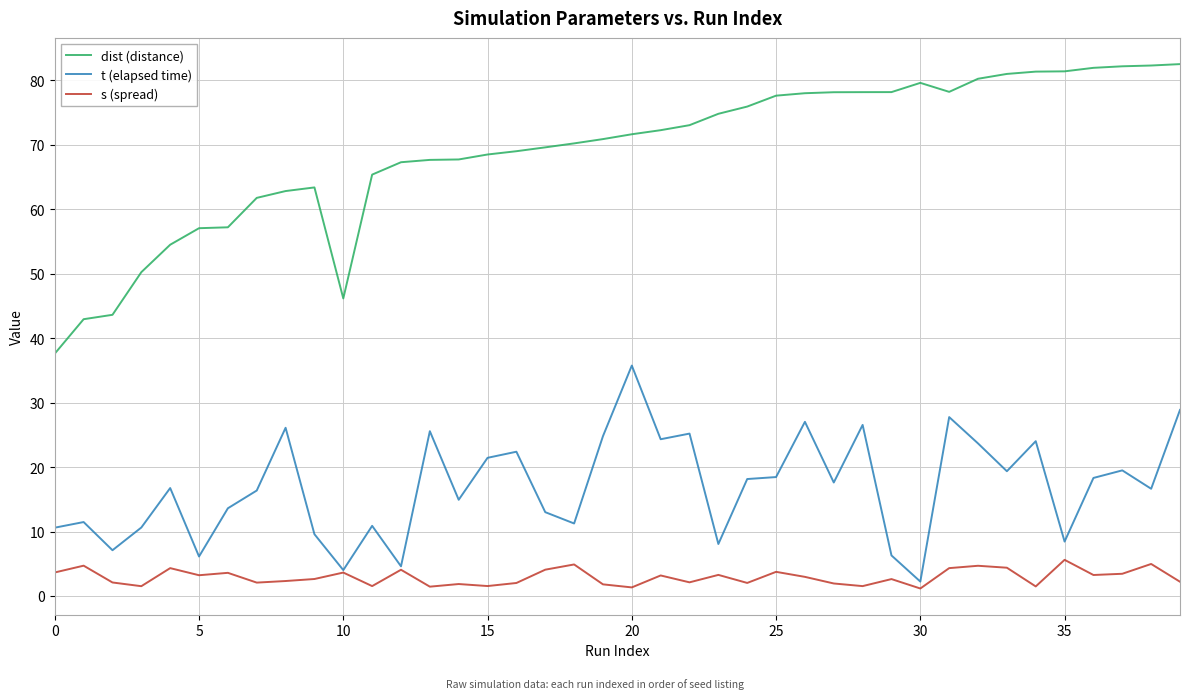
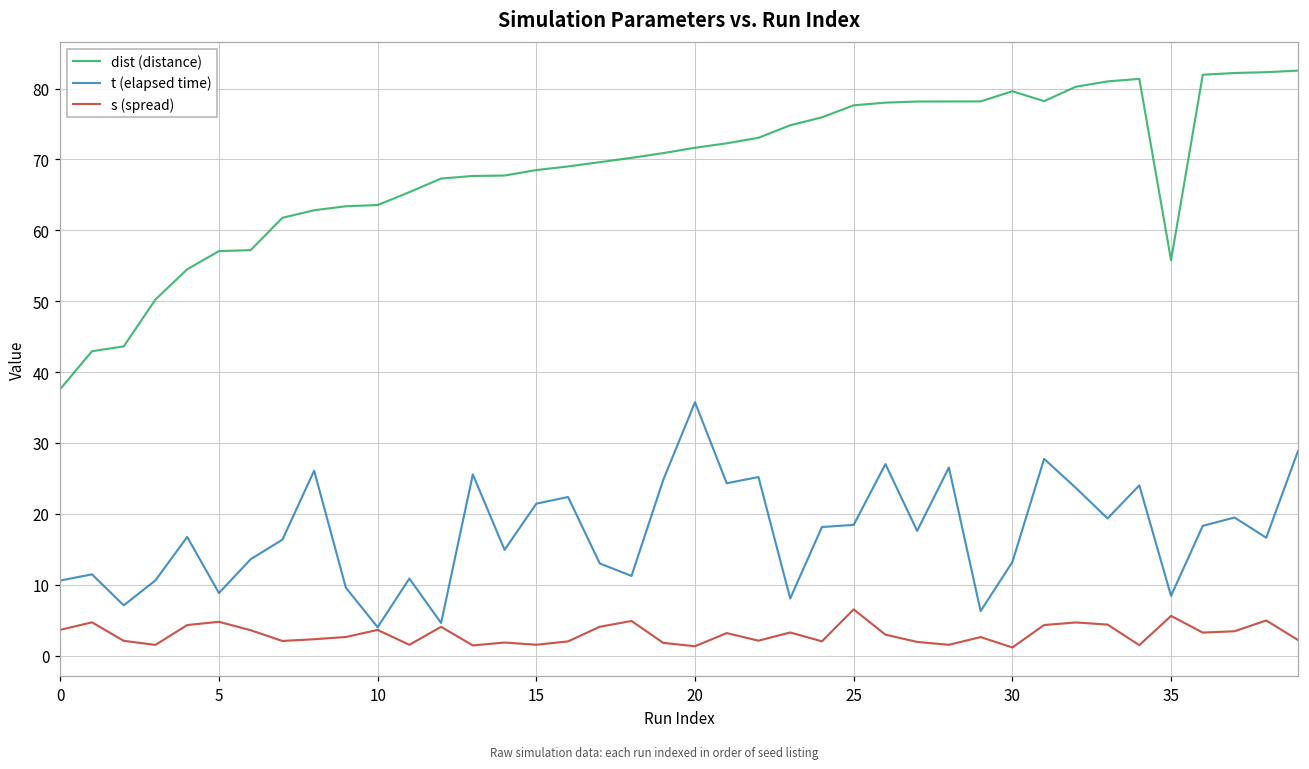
  {
    "dist (distance)": {
      "0": 38,
      "5": 57,
-     "10": 46,
+     "10": 64,
      "15": 68,
      "20": 72,
      "25": 78,
      "30": 80,
-     "35": 81
+     "35": 56
    },
    "t (elapsed time)": {
      "0": 11,
-     "5": 6,
+     "5": 9,
      "15": 21,
      "20": 36,
      "25": 18,
-     "30": 2,
+     "30": 13,
      "35": 8
    },
    "s (spread)": {
      "0": 4,
-     "5": 3,
+     "5": 5,
      "15": 2,
      "20": 1,
-     "25": 4,
+     "25": 7,
      "30": 1,
      "35": 6
    }
  }
